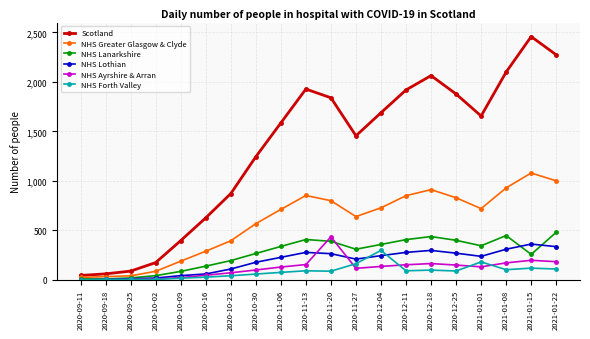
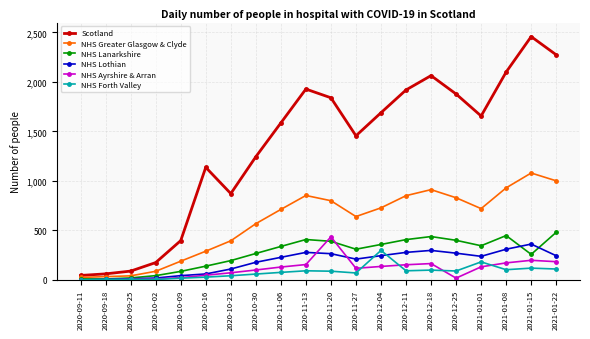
  {
    "Scotland": {
      "2020-09-18": "100",
      "2020-09-25": "100",
      "2020-10-02": "200",
      "2020-10-09": "400",
-     "2020-10-16": "600",
+     "2020-10-16": "1,100",
      "2020-10-23": "900",
      "2020-10-30": "1,200",
      "2020-11-06": "1,600",
      "2020-11-13": "1,900",
      "2020-11-20": "1,800",
      "2020-11-27": "1,500",
      "2020-12-04": "1,700",
      "2020-12-11": "1,900",
      "2020-12-18": "2,100",
      "2020-12-25": "1,900",
      "2021-01-01": "1,700",
      "2021-01-08": "2,100",
      "2021-01-15": "2,500",
      "2021-01-22": "2,300"
    },
    "NHS Greater Glasgow & Clyde": {
      "2020-10-02": "100",
      "2020-10-09": "200",
      "2020-10-16": "300",
      "2020-10-23": "400",
      "2020-10-30": "600",
      "2020-11-06": "700",
      "2020-11-13": "900",
      "2020-11-20": "800",
      "2020-11-27": "600",
      "2020-12-04": "700",
      "2020-12-11": "900",
      "2020-12-18": "900",
      "2020-12-25": "800",
      "2021-01-01": "700",
      "2021-01-08": "900",
      "2021-01-15": "1,100",
      "2021-01-22": "1,000"
    },
    "NHS Lanarkshire": {
      "2020-10-09": "100",
      "2020-10-16": "100",
      "2020-10-23": "200",
      "2020-10-30": "300",
      "2020-11-06": "300",
      "2020-11-13": "400",
      "2020-11-20": "400",
      "2020-11-27": "300",
      "2020-12-04": "400",
      "2020-12-11": "400",
      "2020-12-18": "400",
      "2020-12-25": "400",
      "2021-01-01": "300",
      "2021-01-08": "400",
      "2021-01-15": "300",
      "2021-01-22": "500"
    },
    "NHS Lothian": {
      "2020-10-23": "100",
      "2020-10-30": "200",
      "2020-11-06": "200",
      "2020-11-13": "300",
      "2020-11-20": "300",
      "2020-11-27": "200",
      "2020-12-04": "200",
      "2020-12-11": "300",
      "2020-12-18": "300",
      "2020-12-25": "300",
      "2021-01-01": "200",
      "2021-01-08": "300",
      "2021-01-15": "400",
-     "2021-01-22": "300"
+     "2021-01-22": "200"
    },
    "NHS Ayrshire & Arran": {
      "2020-10-23": "100",
      "2020-10-30": "100",
      "2020-11-06": "100",
      "2020-11-13": "200",
      "2020-11-20": "400",
      "2020-11-27": "100",
      "2020-12-04": "100",
      "2020-12-11": "200",
      "2020-12-18": "200",
-     "2020-12-25": "200",
+     "2020-12-25": "0",
      "2021-01-01": "100",
      "2021-01-08": "200",
      "2021-01-15": "200",
      "2021-01-22": "200"
    },
    "NHS Forth Valley": {
      "2020-10-23": "0",
      "2020-10-30": "100",
      "2020-11-06": "100",
      "2020-11-13": "100",
      "2020-11-20": "100",
-     "2020-11-27": "200",
+     "2020-11-27": "100",
      "2020-12-04": "300",
      "2020-12-11": "100",
      "2020-12-18": "100",
      "2020-12-25": "100",
      "2021-01-01": "200",
      "2021-01-08": "100",
      "2021-01-15": "100",
      "2021-01-22": "100"
    }
  }
